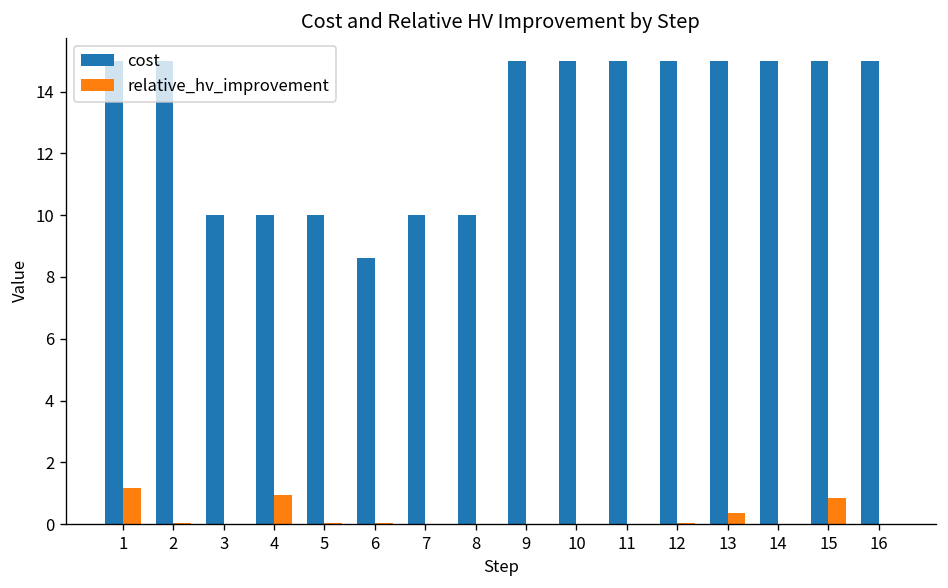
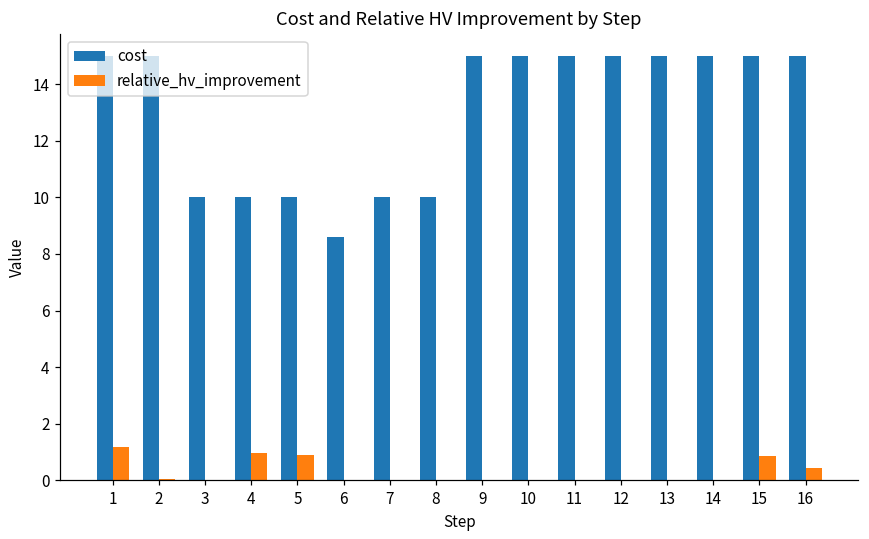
  {
    "cost": {
      "3": 10.0,
      "4": 10.0,
      "5": 10.0,
      "6": 8.6,
      "7": 10.0,
      "8": 10.0,
      "9": 15.0,
      "10": 15.0,
      "11": 15.0,
      "12": 15.0,
      "13": 15.0,
      "14": 15.0,
      "15": 15.0,
      "16": 15.0
    },
    "relative_hv_improvement": {
      "1": 1.2,
      "4": 1.0,
-     "5": 0.0,
-     "13": 0.4,
+     "5": 0.9,
+     "13": 0.0,
      "15": 0.9,
-     "16": 0.0
+     "16": 0.4
    }
  }
